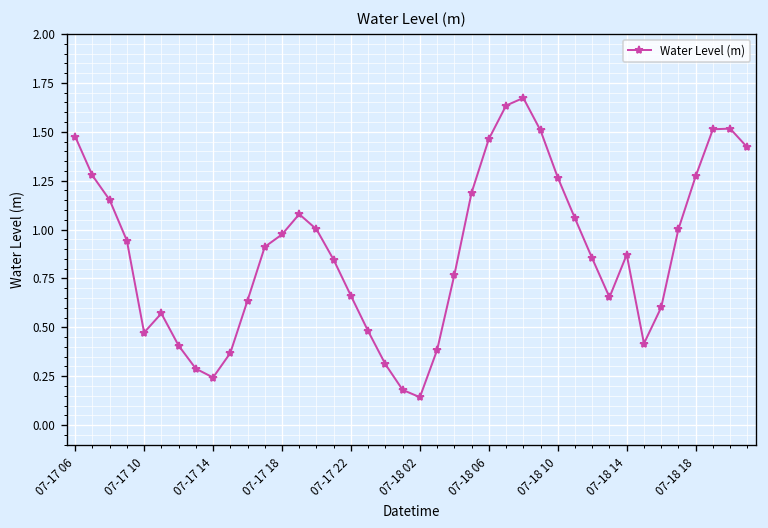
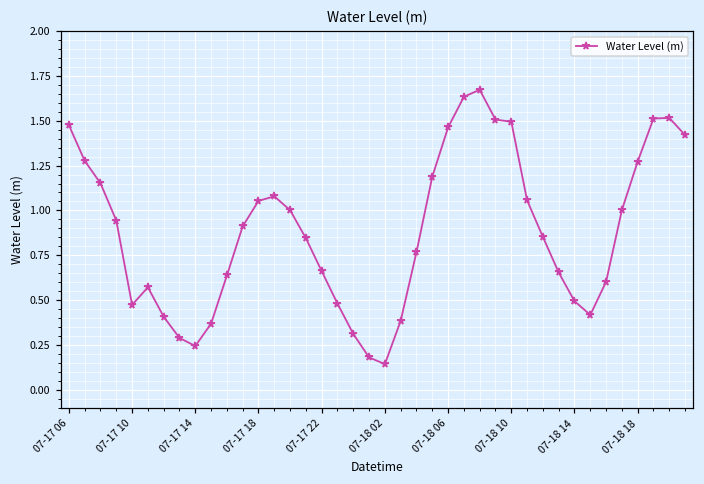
  {
    "07-17 06": 1.48,
    "07-17 10": 0.47,
    "07-17 14": 0.24,
-   "07-17 18": 0.97,
+   "07-17 18": 1.05,
    "07-17 22": 0.66,
    "07-18 02": 0.14,
    "07-18 06": 1.46,
-   "07-18 10": 1.27,
-   "07-18 14": 0.87,
+   "07-18 10": 1.49,
+   "07-18 14": 0.49,
    "07-18 18": 1.27
  }
